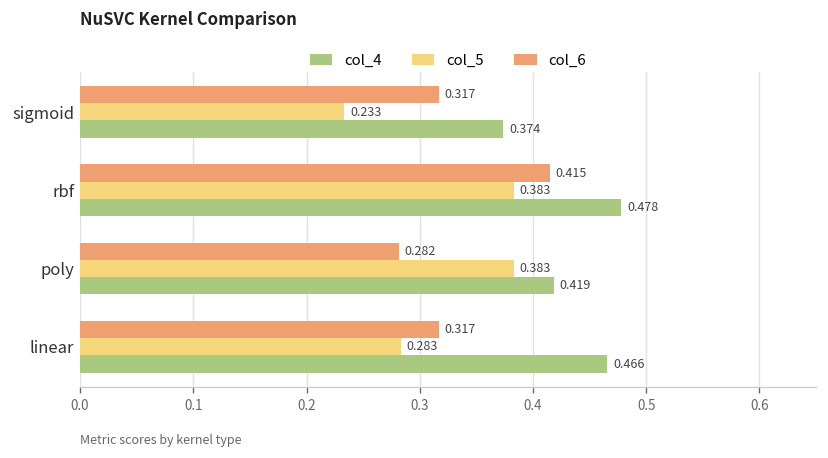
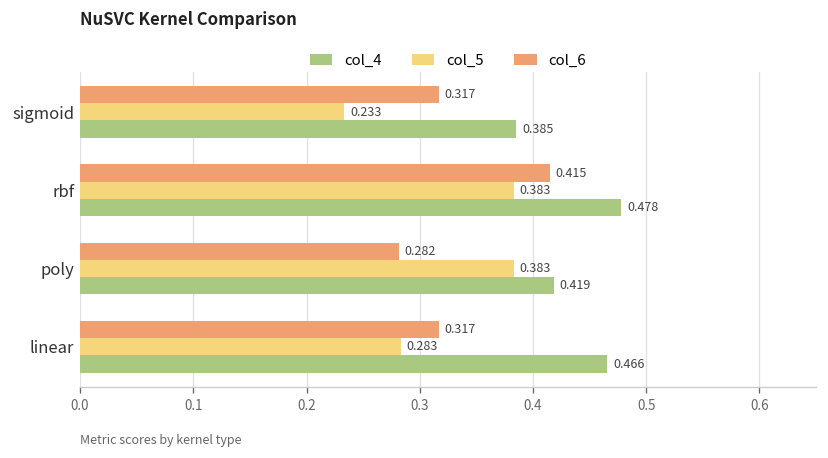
  {
    "col_4": {
-     "sigmoid": 0.374,
+     "sigmoid": 0.385,
      "rbf": 0.478,
      "poly": 0.419,
      "linear": 0.466
    }
  }
